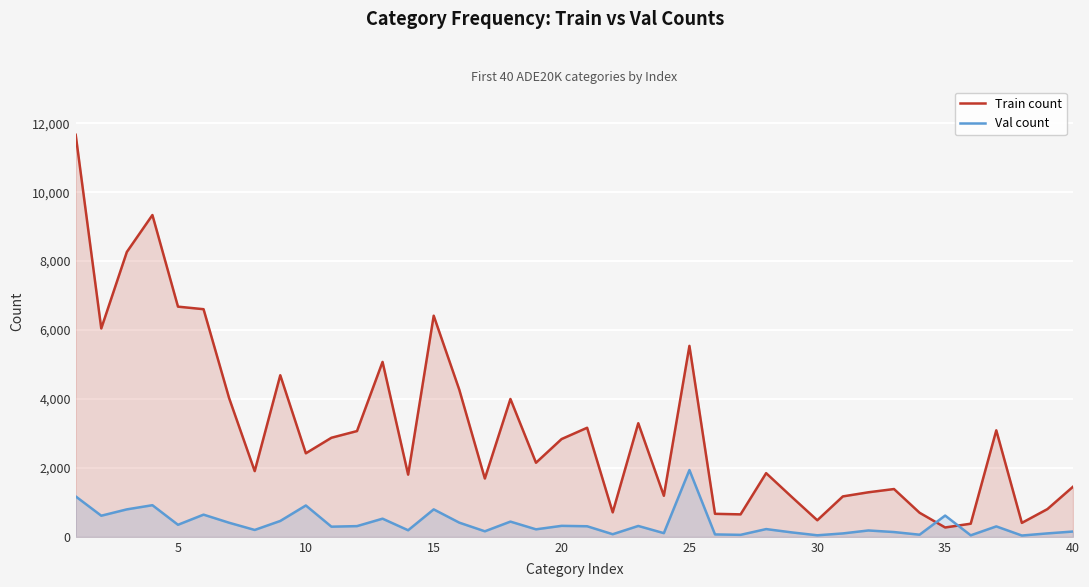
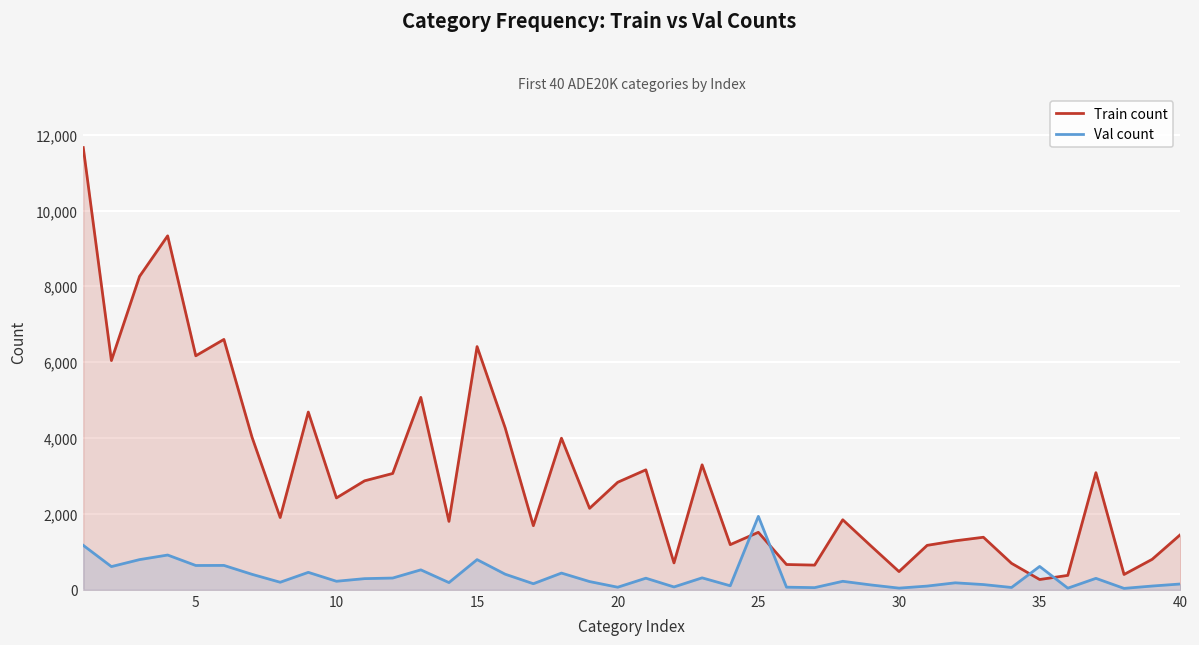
  {
    "Train count": {
-     "5": "6,700",
+     "5": "6,200",
      "10": "2,400",
      "15": "6,400",
      "20": "2,800",
-     "25": "5,500",
+     "25": "1,500",
      "30": "500",
      "35": "300",
      "40": "1,500"
    },
    "Val count": {
-     "5": "300",
-     "10": "900",
+     "5": "600",
+     "10": "200",
      "15": "800",
-     "20": "300",
+     "20": "100",
      "25": "1,900",
      "30": "0",
      "35": "600",
      "40": "200"
    }
  }
